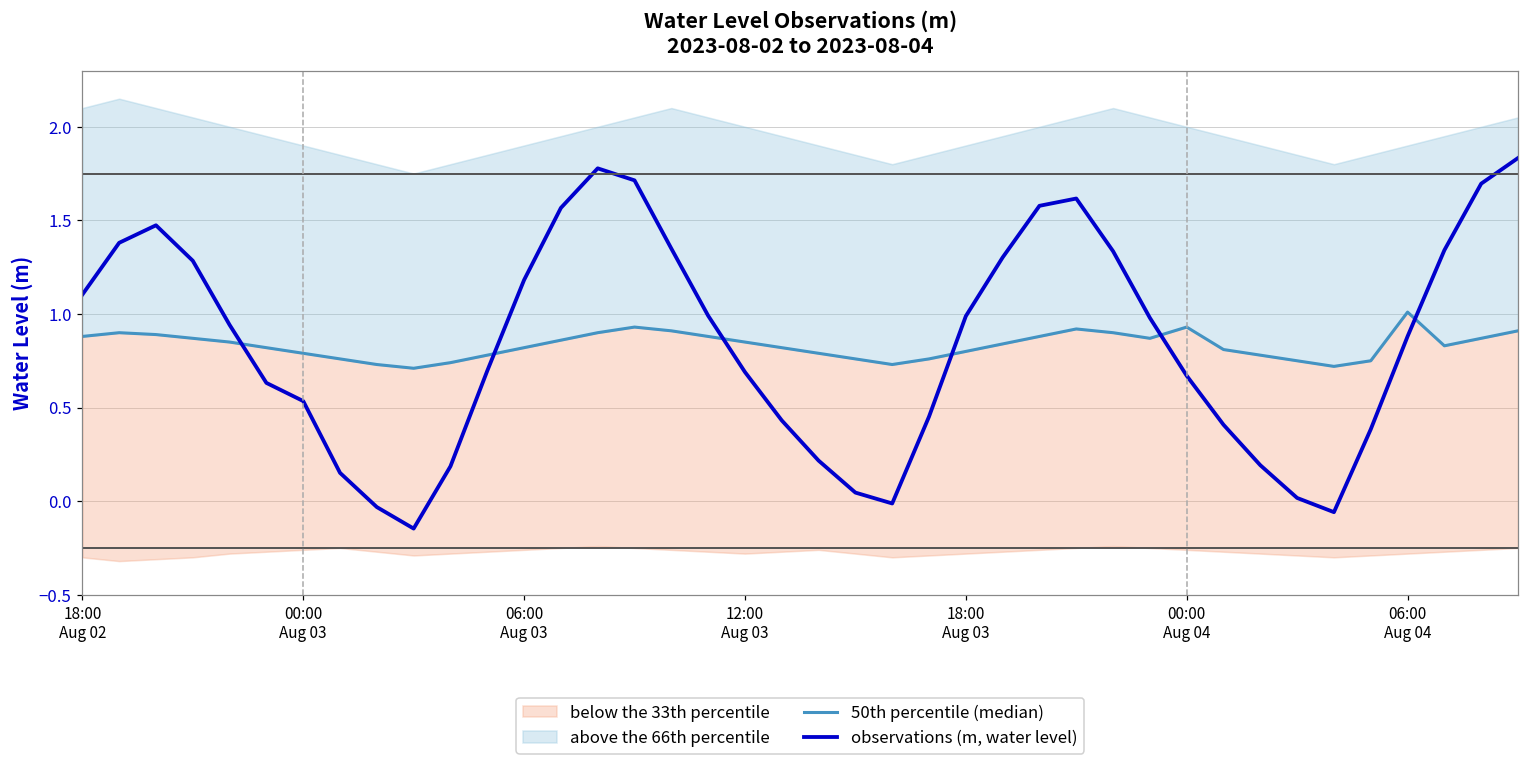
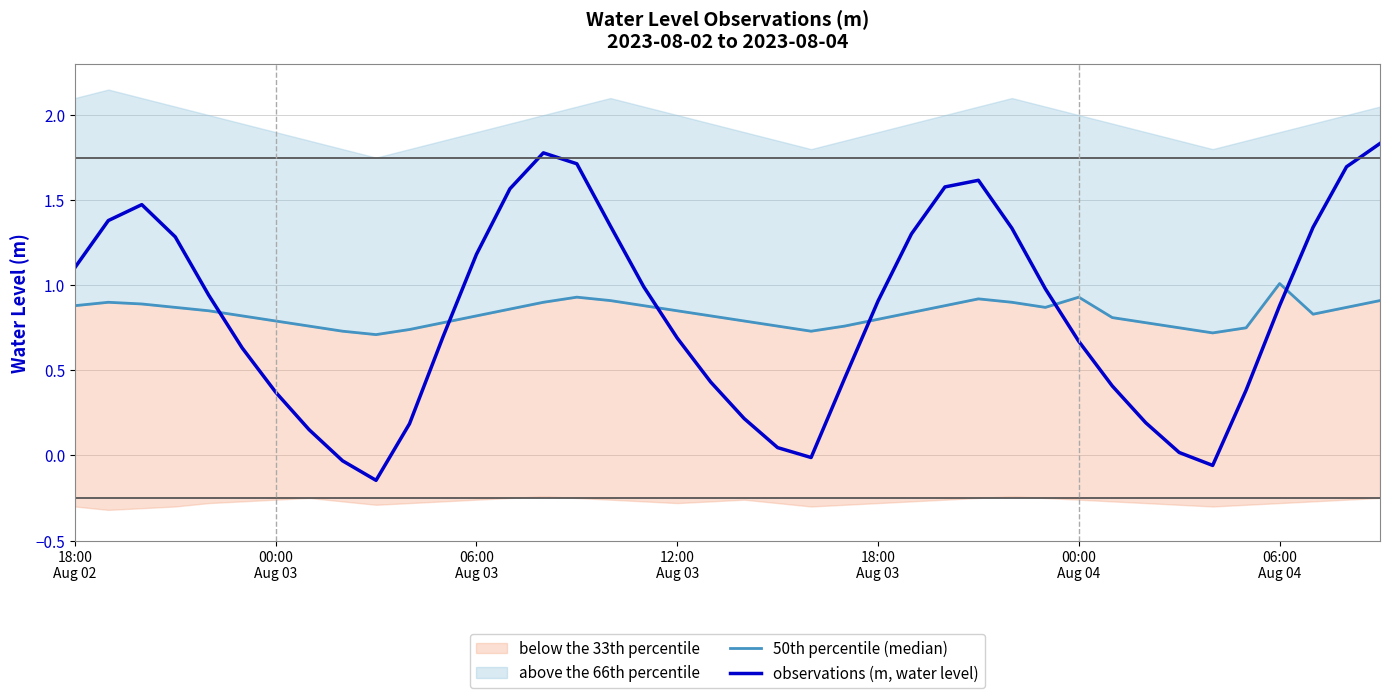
  {
    "below the 33th percentile": {
      "18:00 Aug 02": 0.88,
      "00:00 Aug 03": 0.79,
      "06:00 Aug 03": 0.82,
      "12:00 Aug 03": 0.85,
      "18:00 Aug 03": 0.80,
      "00:00 Aug 04": 0.93,
      "06:00 Aug 04": 1.01
    },
    "observations (m, water level)": {
      "18:00 Aug 02": 1.10,
-     "00:00 Aug 03": 0.53,
+     "00:00 Aug 03": 0.37,
      "06:00 Aug 03": 1.18,
      "12:00 Aug 03": 0.69,
-     "18:00 Aug 03": 0.99,
+     "18:00 Aug 03": 0.91,
      "00:00 Aug 04": 0.67,
      "06:00 Aug 04": 0.88
    }
  }
